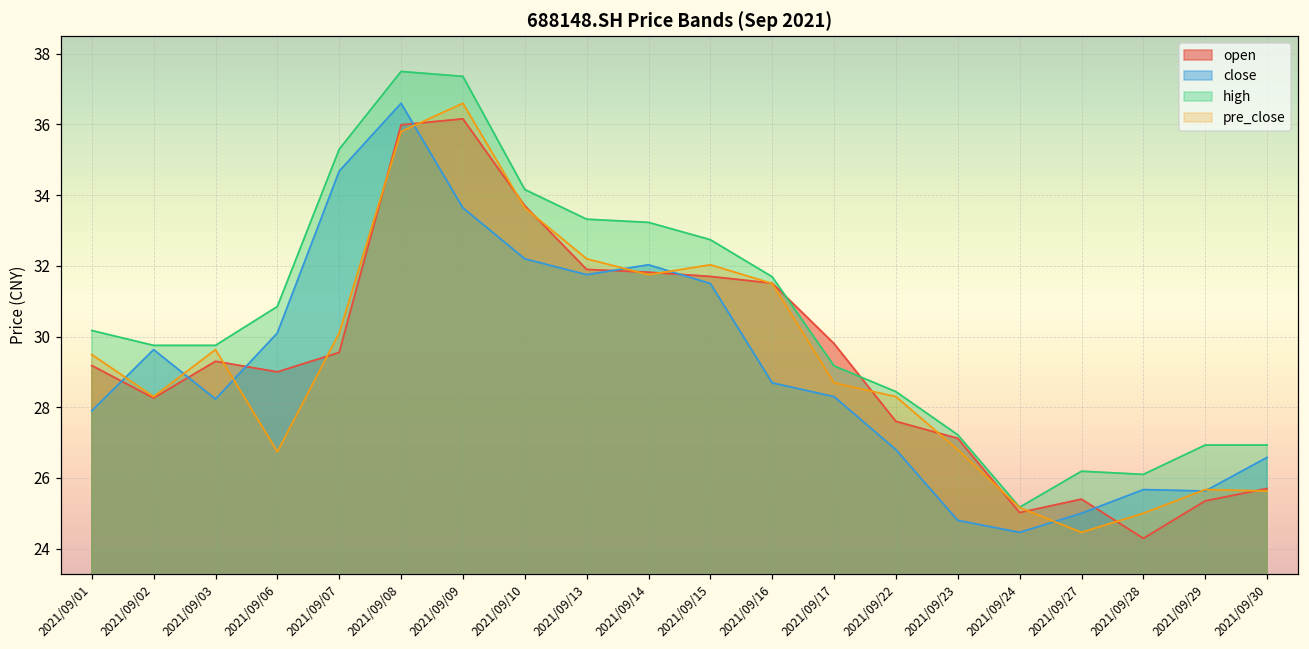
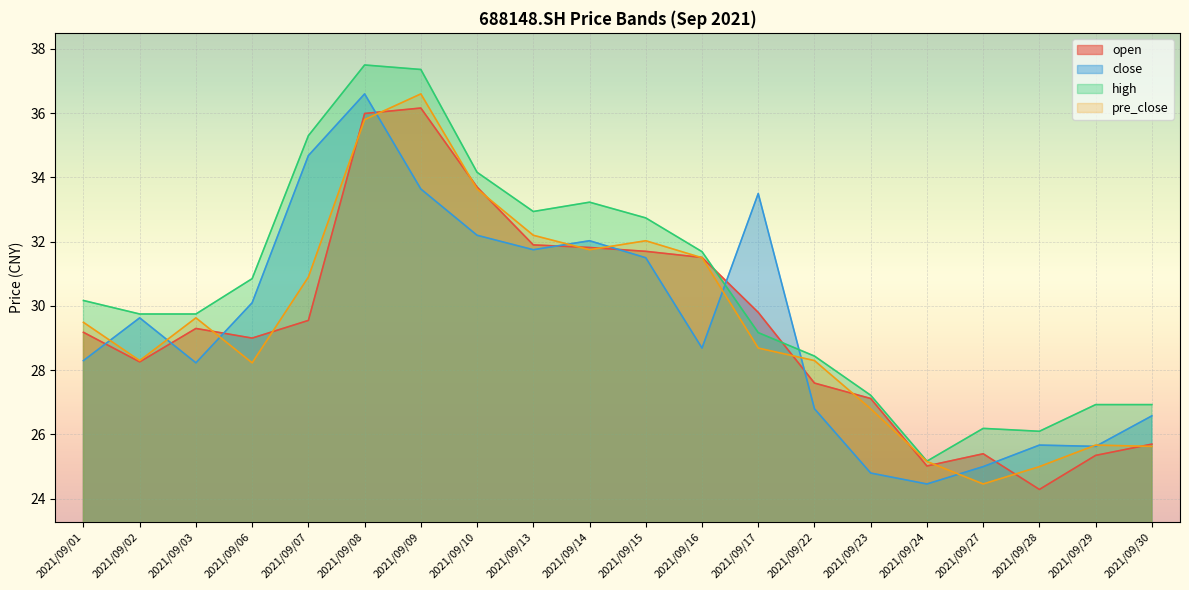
  {
    "open": {
      "2021/09/01": 29.2,
      "2021/09/03": 29.3,
      "2021/09/06": 29.0,
      "2021/09/07": 29.6,
      "2021/09/08": 36.0,
      "2021/09/09": 36.2,
      "2021/09/13": 31.9,
      "2021/09/15": 31.7,
      "2021/09/17": 29.8,
      "2021/09/22": 27.6,
      "2021/09/23": 27.1,
      "2021/09/24": 25.0,
      "2021/09/27": 25.4,
      "2021/09/28": 24.3,
      "2021/09/29": 25.4
    },
    "close": {
-     "2021/09/01": 27.9,
+     "2021/09/01": 28.3,
      "2021/09/02": 29.6,
      "2021/09/03": 28.2,
      "2021/09/06": 30.1,
      "2021/09/07": 34.7,
      "2021/09/08": 36.6,
      "2021/09/09": 33.6,
      "2021/09/10": 32.2,
      "2021/09/13": 31.8,
      "2021/09/14": 32.0,
      "2021/09/15": 31.5,
      "2021/09/16": 28.7,
-     "2021/09/17": 28.3,
+     "2021/09/17": 33.5,
      "2021/09/22": 26.8,
      "2021/09/23": 24.8,
      "2021/09/24": 24.5,
      "2021/09/27": 25.0,
      "2021/09/28": 25.7,
      "2021/09/30": 26.6
    },
    "high": {
      "2021/09/01": 30.2,
      "2021/09/02": 29.8,
      "2021/09/03": 29.8,
      "2021/09/06": 30.9,
      "2021/09/07": 35.3,
      "2021/09/08": 37.5,
      "2021/09/09": 37.4,
      "2021/09/10": 34.2,
-     "2021/09/13": 33.3,
+     "2021/09/13": 32.9,
      "2021/09/14": 33.2,
      "2021/09/15": 32.7,
      "2021/09/16": 31.7,
      "2021/09/17": 29.2,
      "2021/09/22": 28.4,
      "2021/09/23": 27.2,
      "2021/09/27": 26.2,
      "2021/09/28": 26.1,
      "2021/09/29": 26.9,
      "2021/09/30": 26.9
    },
    "pre_close": {
      "2021/09/01": 29.5,
      "2021/09/03": 29.6,
-     "2021/09/06": 26.7,
-     "2021/09/07": 30.1,
+     "2021/09/06": 28.2,
+     "2021/09/07": 30.9,
      "2021/09/08": 35.8,
      "2021/09/09": 36.6,
      "2021/09/13": 32.2,
      "2021/09/15": 32.0,
      "2021/09/17": 28.7,
      "2021/09/22": 28.3,
      "2021/09/23": 26.8,
      "2021/09/27": 24.5,
      "2021/09/28": 25.0
    }
  }
